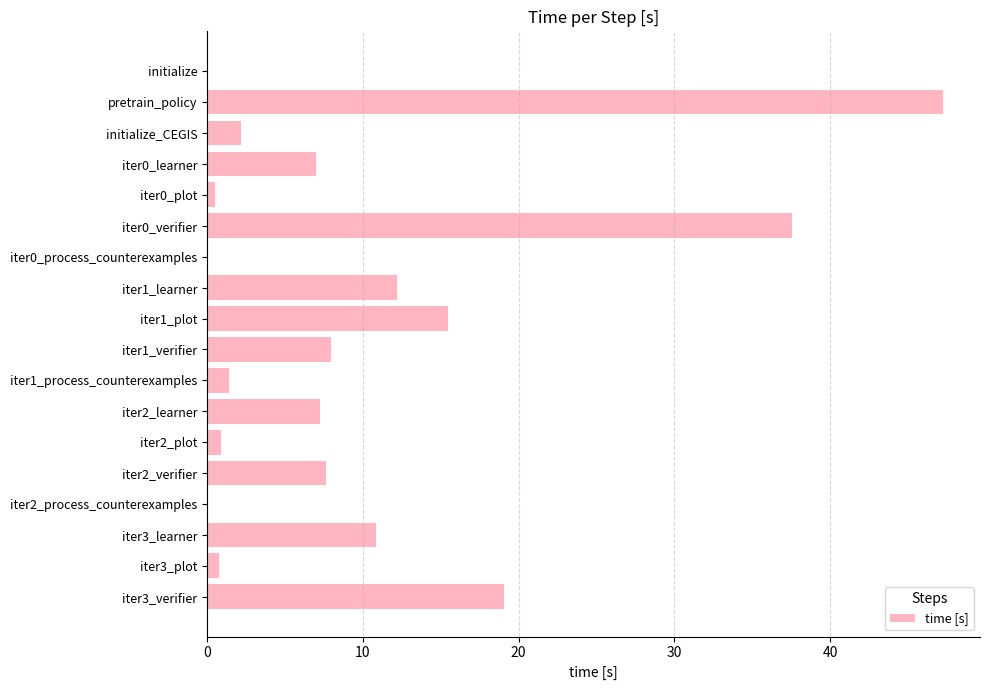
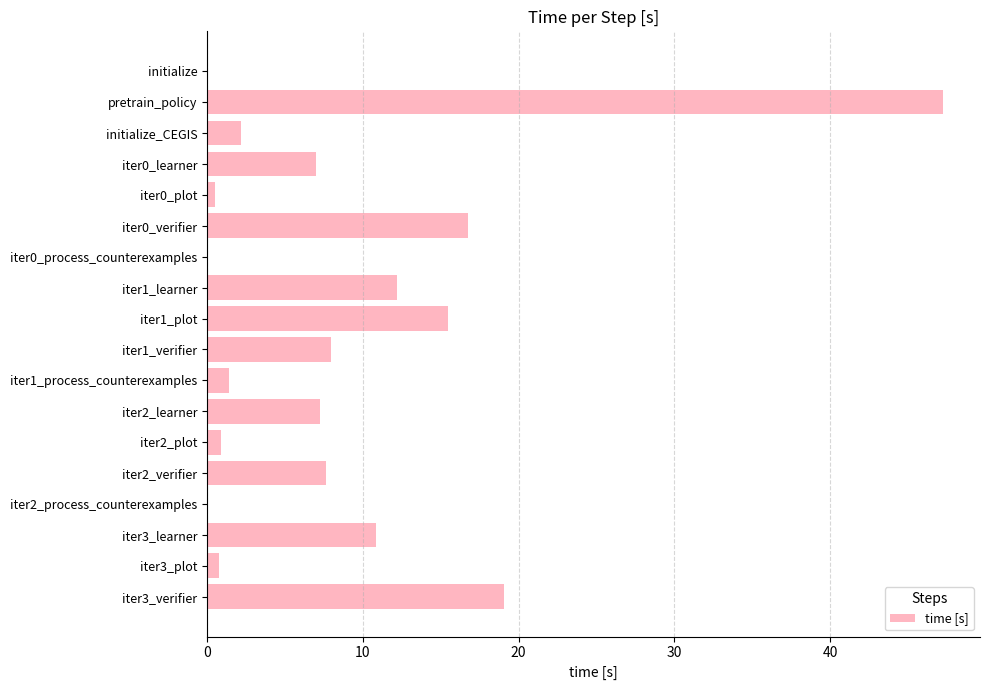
  {
    "pretrain_policy": 47.2,
    "initialize_CEGIS": 2.2,
    "iter0_learner": 7.0,
    "iter0_plot": 0.5,
-   "iter0_verifier": 37.6,
+   "iter0_verifier": 16.7,
    "iter1_learner": 12.2,
    "iter1_plot": 15.4,
    "iter1_verifier": 8.0,
    "iter1_process_counterexamples": 1.4,
    "iter2_learner": 7.2,
    "iter2_plot": 0.9,
    "iter2_verifier": 7.7,
    "iter3_learner": 10.8,
    "iter3_plot": 0.8,
    "iter3_verifier": 19.1
  }
